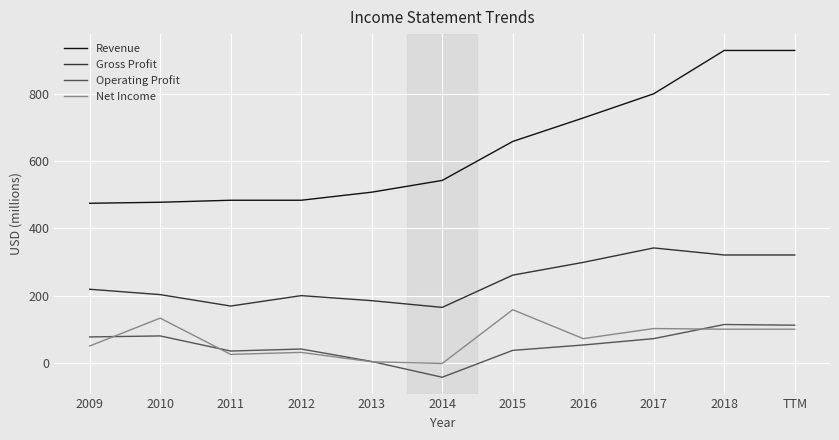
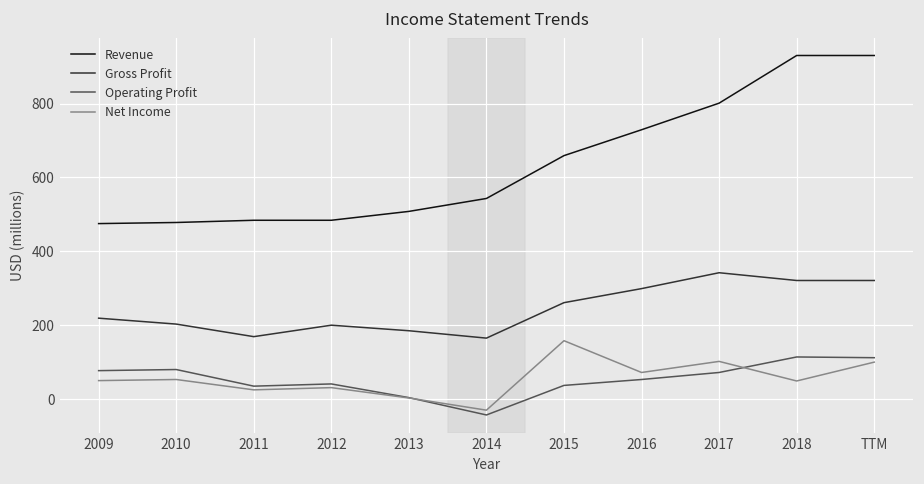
  {
    "Net Income": {
      "2009": 50,
-     "2010": 130,
+     "2010": 50,
      "2011": 30,
      "2012": 30,
-     "2014": 0,
+     "2014": -30,
      "2015": 160,
      "2016": 70,
      "2017": 100,
-     "2018": 100,
+     "2018": 50,
      "TTM": 100
    }
  }
